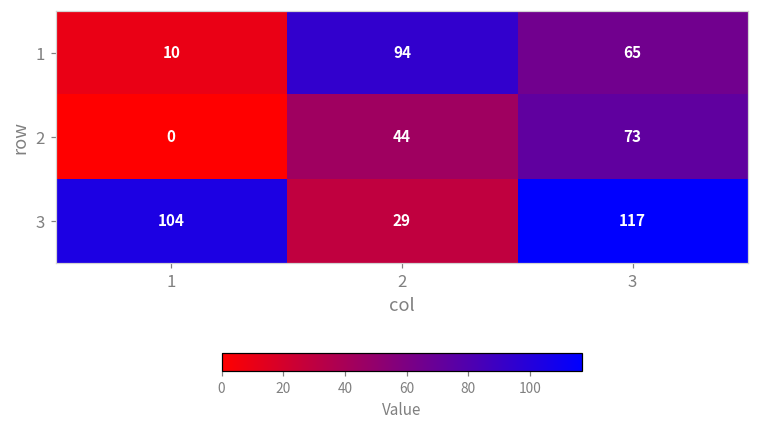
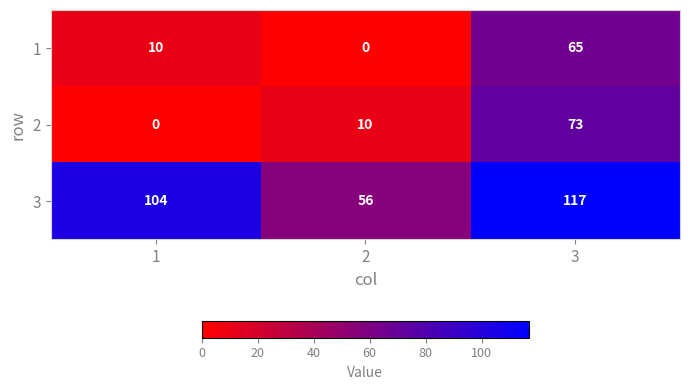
  {
    "1": {
      "1": 10,
-     "2": 94,
+     "2": 0,
      "3": 65
    },
    "2": {
      "1": 0,
-     "2": 44,
+     "2": 10,
      "3": 73
    },
    "3": {
      "1": 104,
-     "2": 29,
+     "2": 56,
      "3": 117
    }
  }
